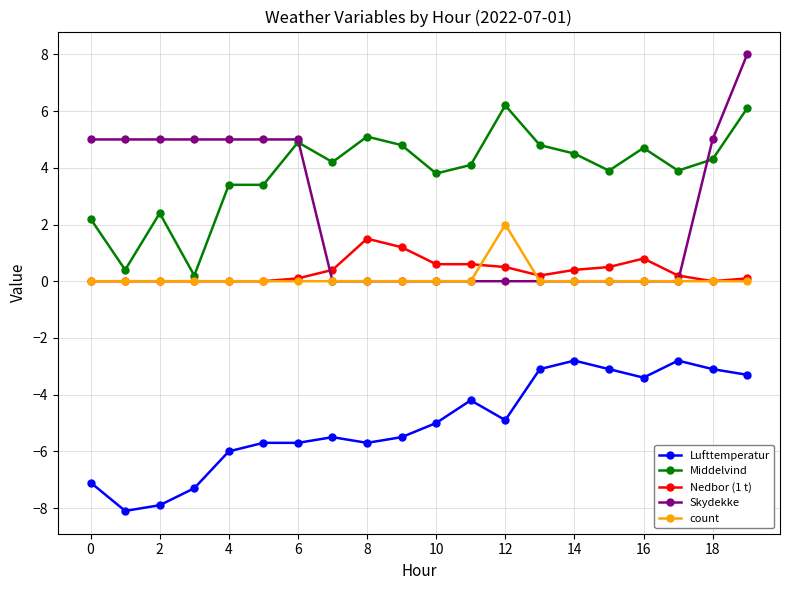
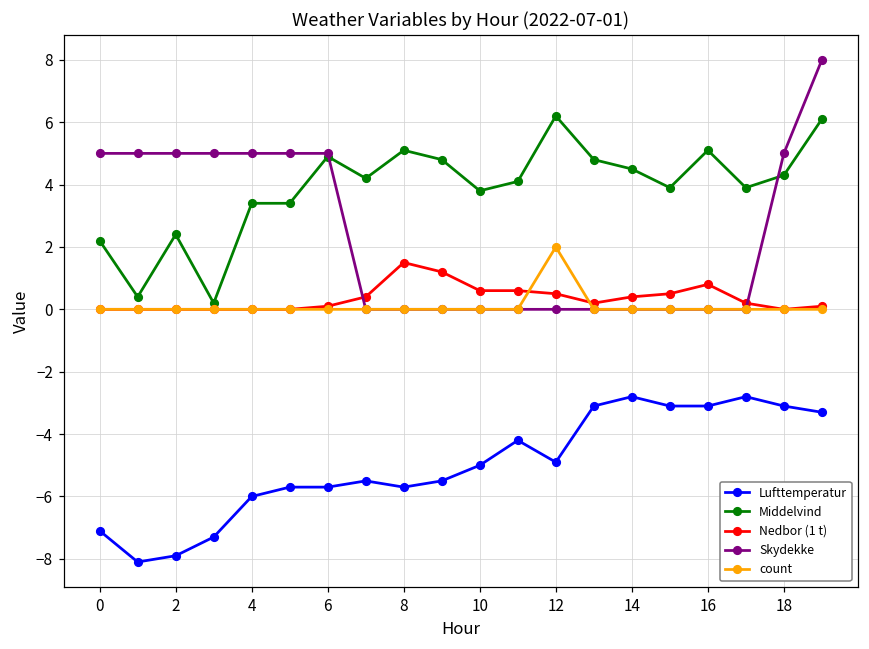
  {
    "Lufttemperatur": {
      "0": -7.1,
      "2": -7.9,
      "4": -6.0,
      "6": -5.7,
      "8": -5.7,
      "10": -5.0,
      "12": -4.9,
      "14": -2.8,
-     "16": -3.4,
+     "16": -3.1,
      "18": -3.1
    },
    "Middelvind": {
      "0": 2.2,
      "2": 2.4,
      "4": 3.4,
      "6": 4.9,
      "8": 5.1,
      "10": 3.8,
      "12": 6.2,
      "14": 4.5,
-     "16": 4.7,
+     "16": 5.1,
      "18": 4.3
    },
    "Nedbor (1 t)": {
      "6": 0.1,
      "8": 1.5,
      "10": 0.6,
      "12": 0.5,
      "14": 0.4,
      "16": 0.8
    },
    "Skydekke": {
      "0": 5.0,
      "2": 5.0,
      "4": 5.0,
      "6": 5.0,
      "12": 0.0,
      "18": 5.0
    },
    "count": {
      "6": 0.0,
      "12": 2.0
    }
  }
